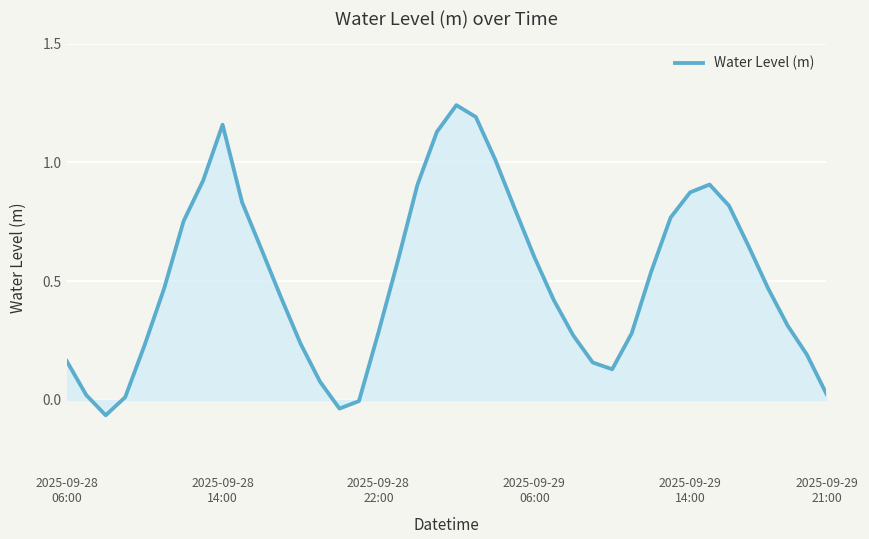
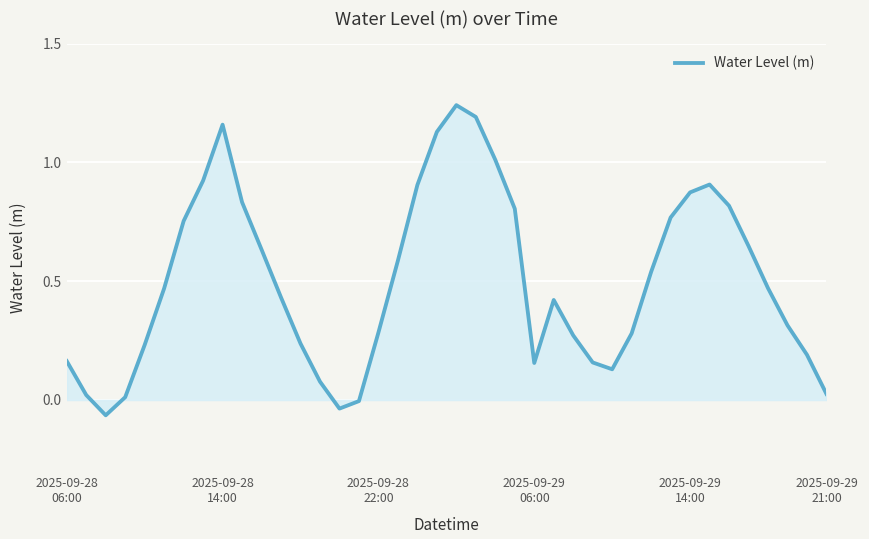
  {
    "Water Level (m)": {
-     "2025-09-29 06:00": 0.60
+     "2025-09-29 06:00": 0.16
    }
  }
